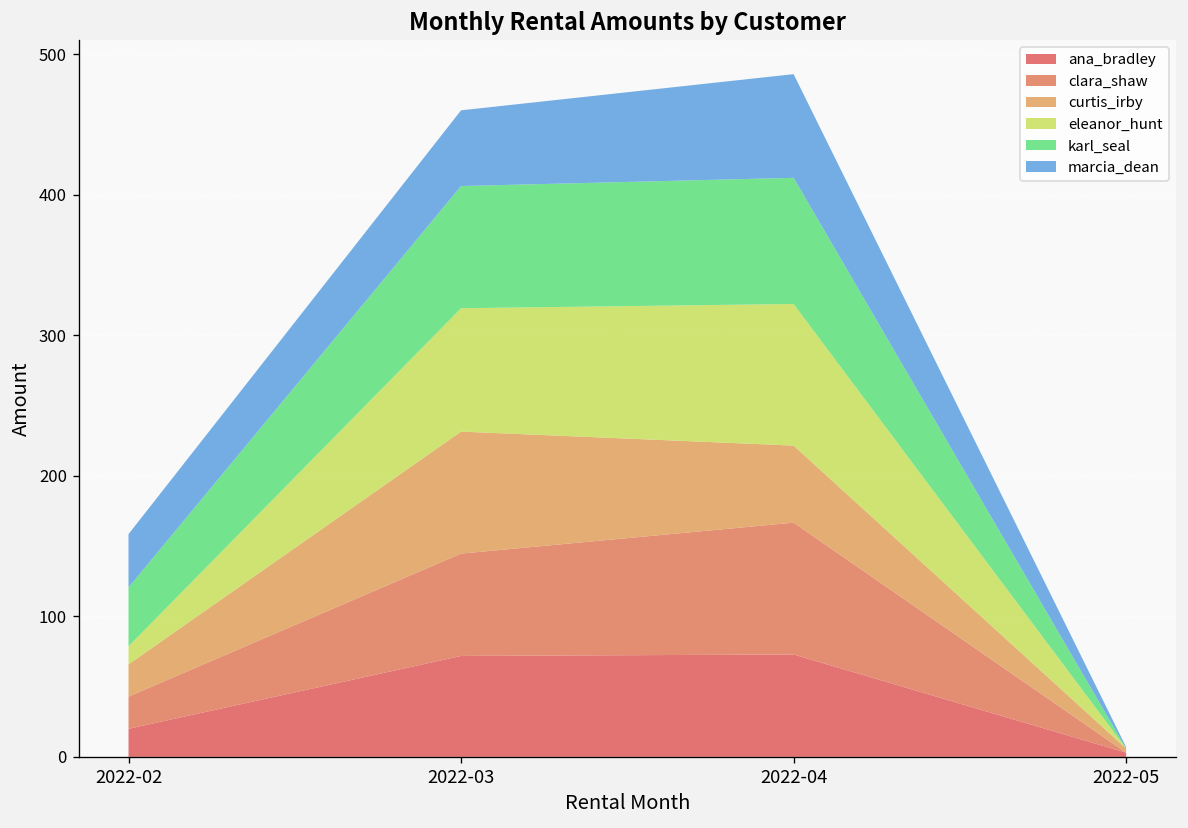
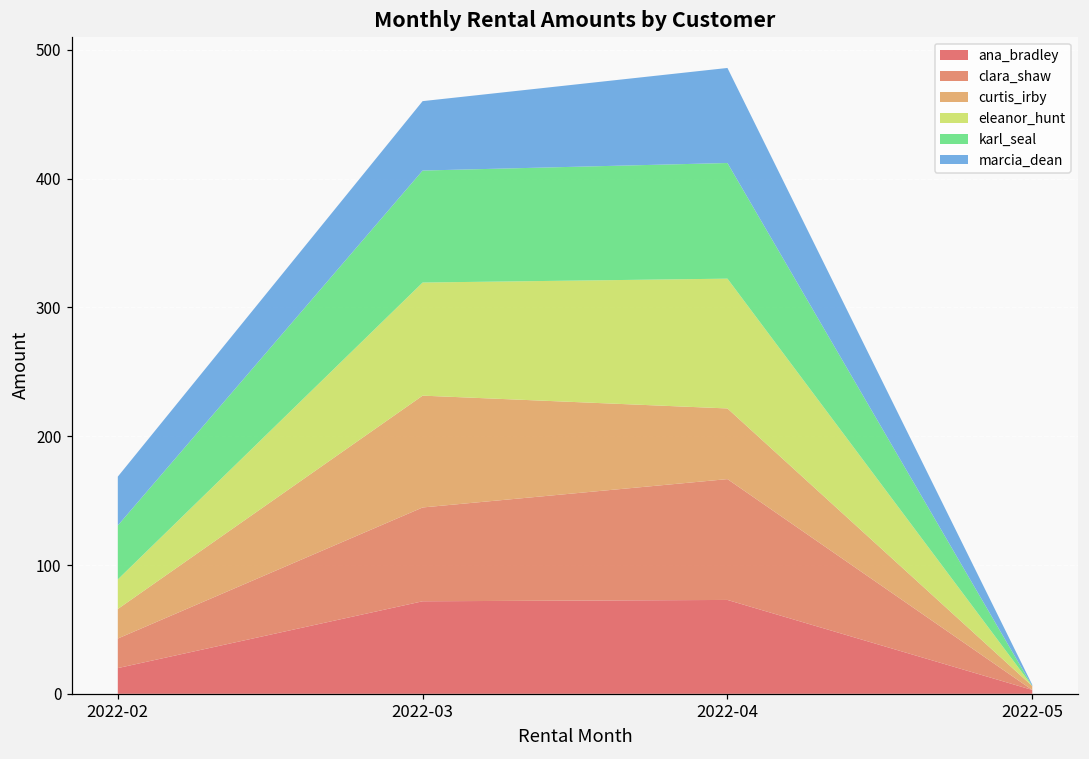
  {
    "eleanor_hunt": {
-     "2022-02": 13,
+     "2022-02": 23,
      "2022-03": 88,
      "2022-04": 101
    },
    "karl_seal": {
      "2022-02": 42,
      "2022-03": 87,
      "2022-04": 90
    },
    "marcia_dean": {
      "2022-02": 38,
      "2022-03": 54,
      "2022-04": 74
    }
  }
